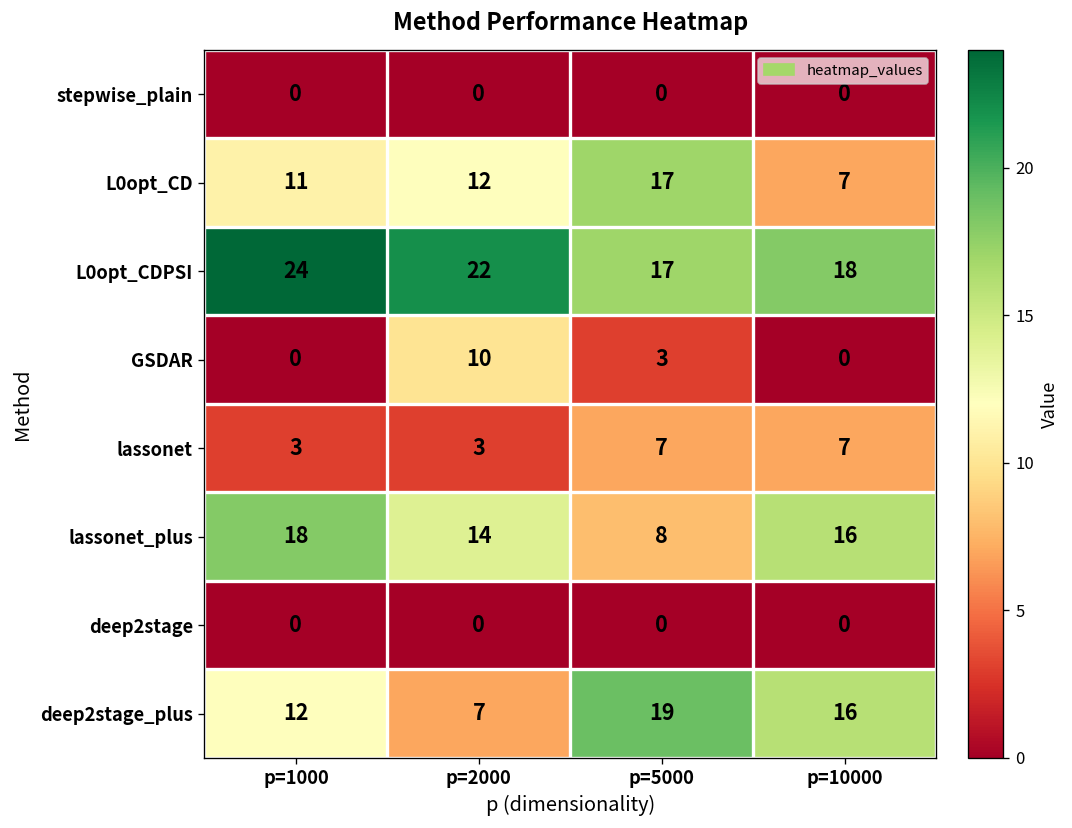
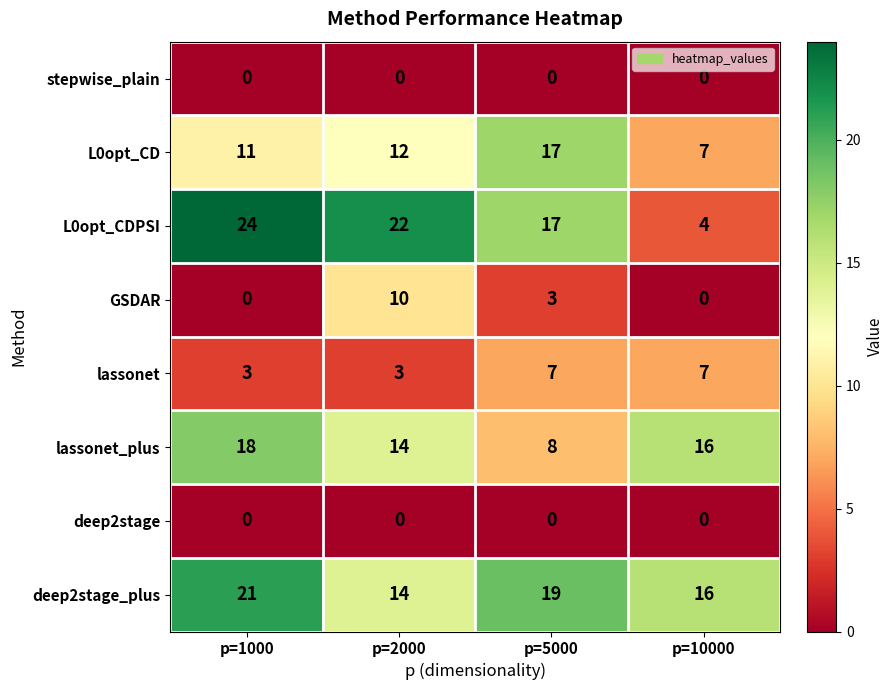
  {
    "stepwise_plain": {
      "p=1000": 0,
      "p=2000": 0,
      "p=5000": 0
    },
    "L0opt_CD": {
      "p=1000": 11,
      "p=2000": 12,
      "p=5000": 17,
      "p=10000": 7
    },
    "L0opt_CDPSI": {
      "p=1000": 24,
      "p=2000": 22,
      "p=5000": 17,
-     "p=10000": 18
+     "p=10000": 4
    },
    "GSDAR": {
      "p=1000": 0,
      "p=2000": 10,
      "p=5000": 3,
      "p=10000": 0
    },
    "lassonet": {
      "p=1000": 3,
      "p=2000": 3,
      "p=5000": 7,
      "p=10000": 7
    },
    "lassonet_plus": {
      "p=1000": 18,
      "p=2000": 14,
      "p=5000": 8,
      "p=10000": 16
    },
    "deep2stage": {
      "p=1000": 0,
      "p=2000": 0,
      "p=5000": 0,
      "p=10000": 0
    },
    "deep2stage_plus": {
-     "p=1000": 12,
-     "p=2000": 7,
+     "p=1000": 21,
+     "p=2000": 14,
      "p=5000": 19,
      "p=10000": 16
    }
  }
